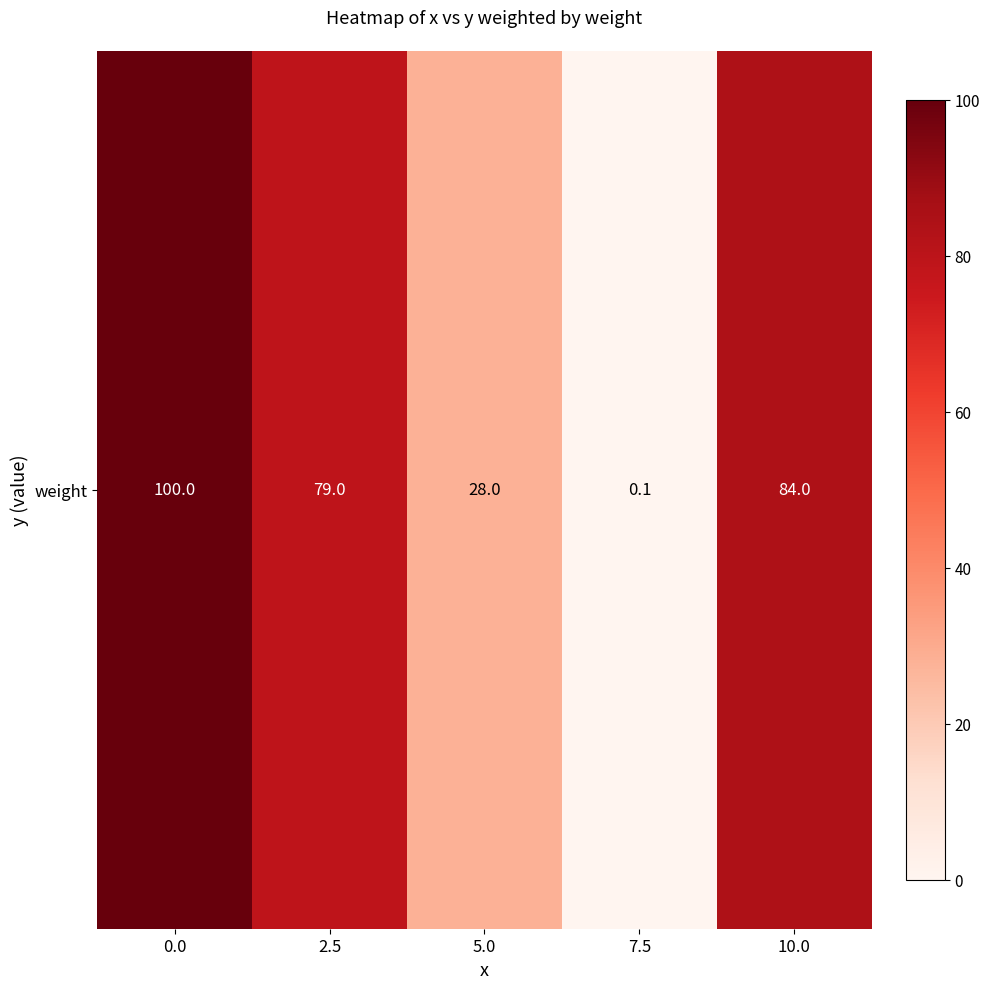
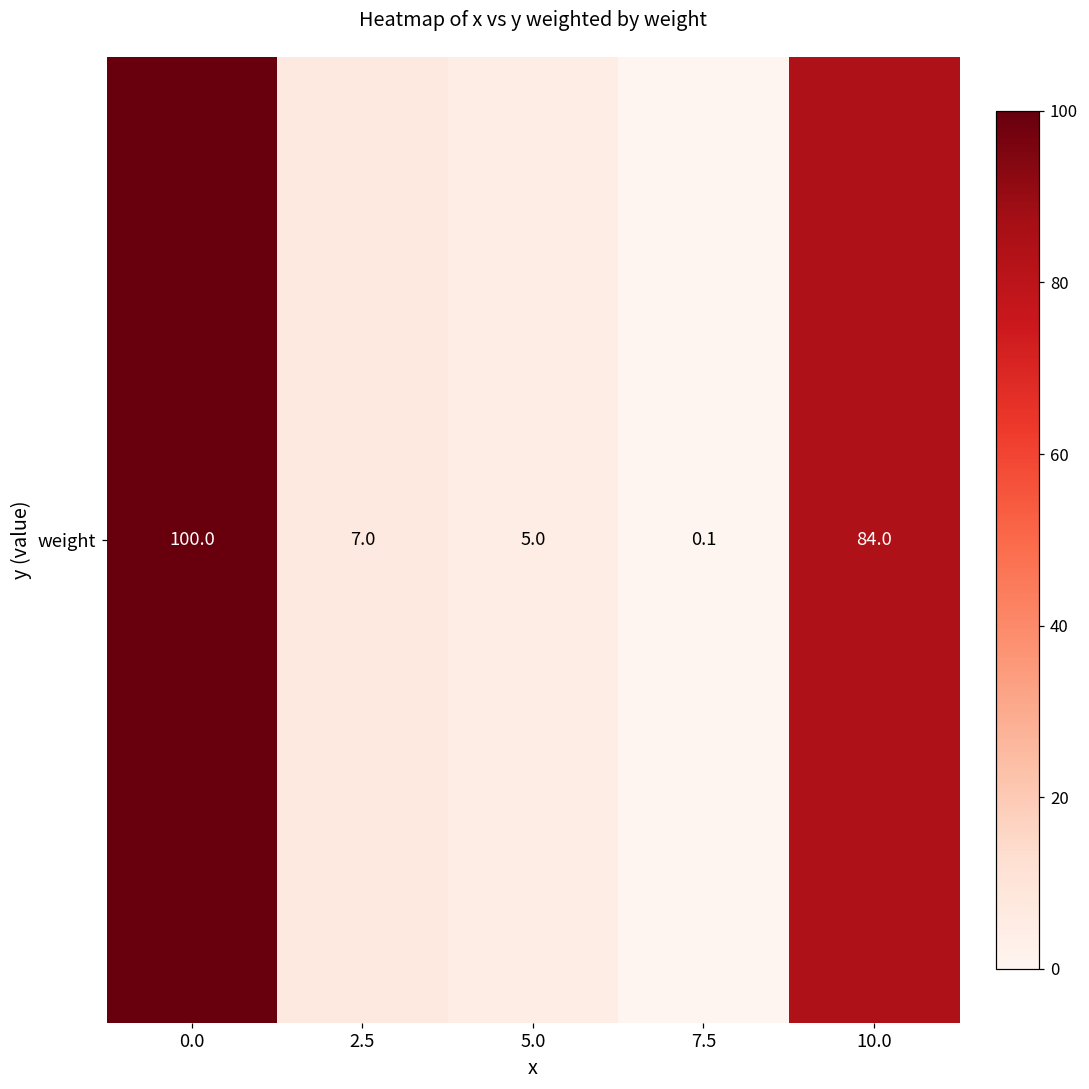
  {
    "weight": {
      "0.0": 100.0,
-     "2.5": 79.0,
-     "5.0": 28.0,
+     "2.5": 7.0,
+     "5.0": 5.0,
      "7.5": 0.1,
      "10.0": 84.0
    }
  }
